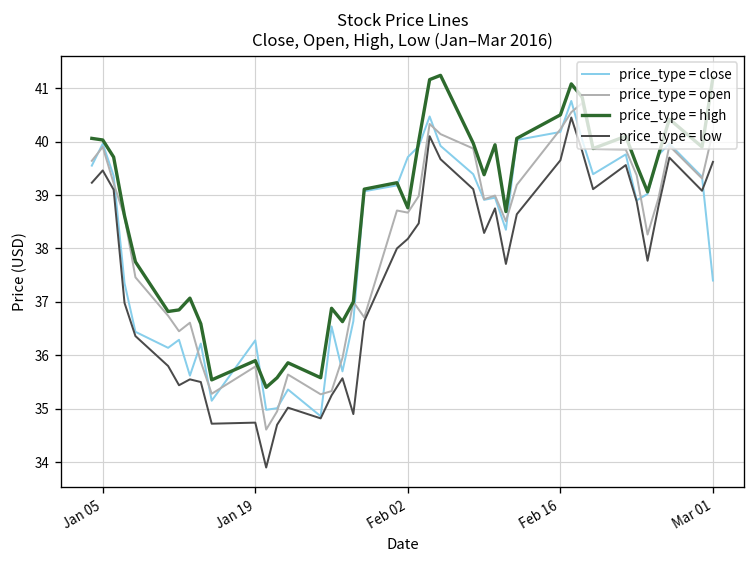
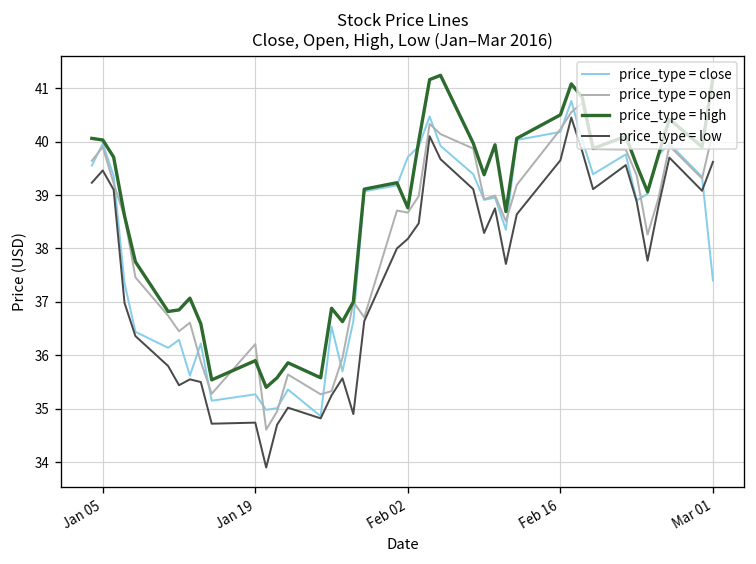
  {
    "price_type = close": {
      "Jan 05": 40.0,
-     "Jan 19": 36.3,
+     "Jan 19": 35.3,
      "Feb 02": 39.7,
      "Mar 01": 37.4
    },
    "price_type = open": {
      "Jan 05": 39.9,
-     "Jan 19": 35.8,
+     "Jan 19": 36.2,
      "Feb 02": 38.7
    }
  }
